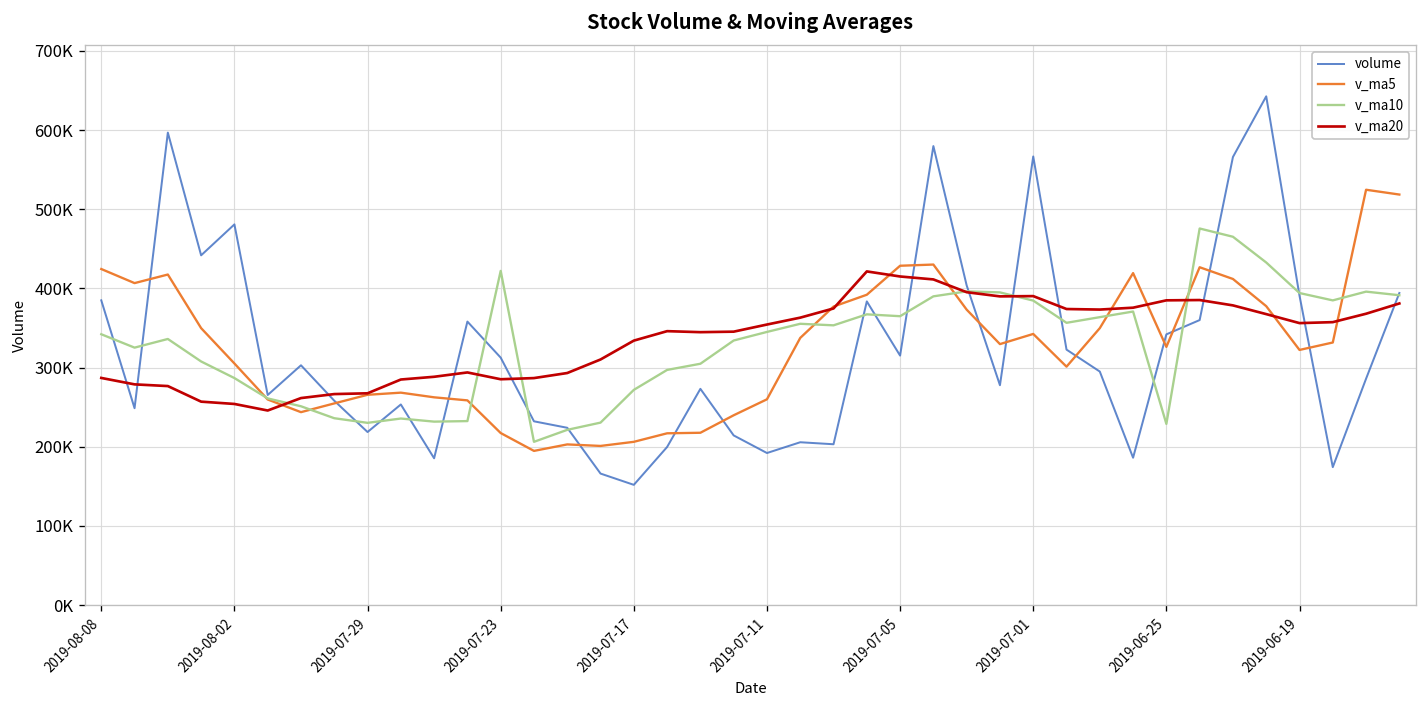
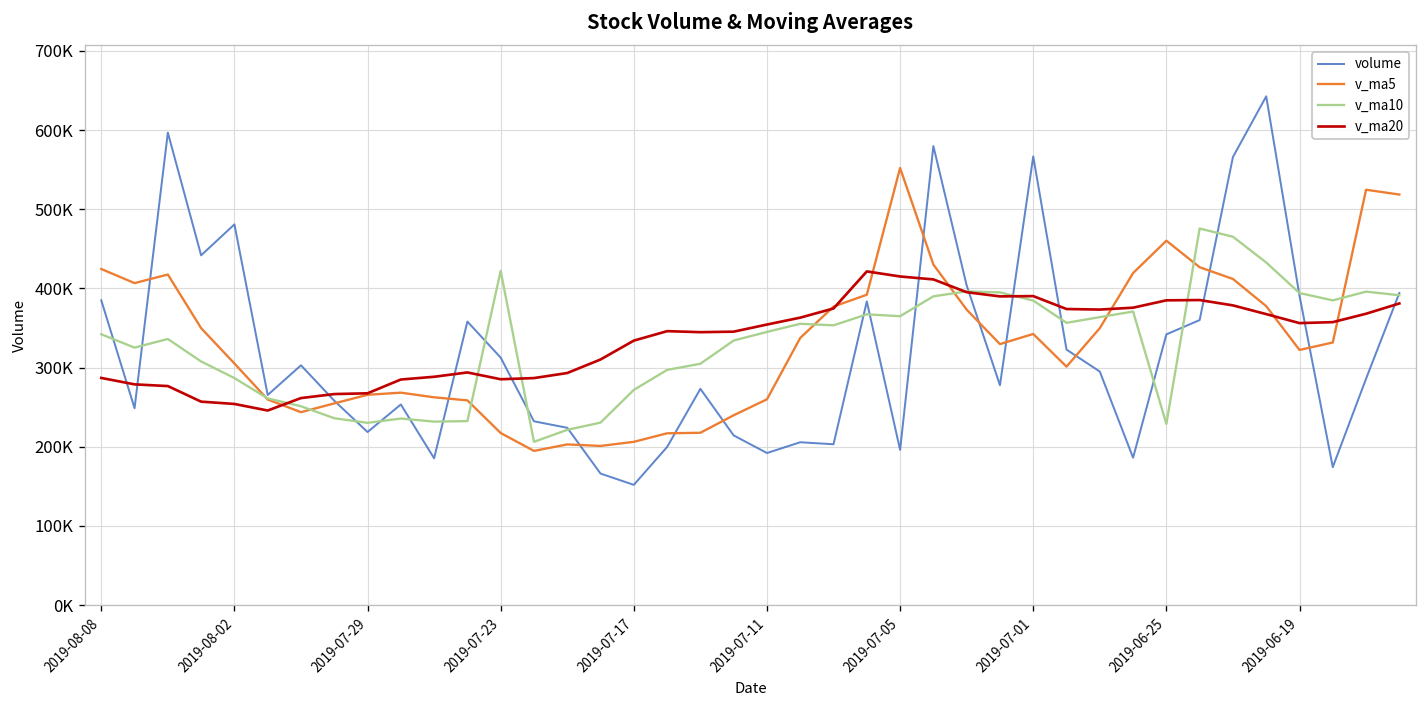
  {
    "volume": {
      "2019-08-08": 380000,
      "2019-08-02": 480000,
      "2019-07-29": 220000,
      "2019-07-23": 310000,
      "2019-07-17": 150000,
      "2019-07-11": 190000,
-     "2019-07-05": 320000,
+     "2019-07-05": 200000,
      "2019-07-01": 570000,
      "2019-06-25": 340000
    },
    "v_ma5": {
      "2019-08-08": 420000,
      "2019-08-02": 310000,
      "2019-07-23": 220000,
      "2019-07-17": 210000,
      "2019-07-11": 260000,
-     "2019-07-05": 430000,
+     "2019-07-05": 550000,
      "2019-07-01": 340000,
-     "2019-06-25": 330000,
+     "2019-06-25": 460000,
      "2019-06-19": 320000
    },
    "v_ma10": {
      "2019-08-08": 340000,
      "2019-08-02": 290000,
      "2019-07-29": 230000,
      "2019-07-23": 420000,
      "2019-07-17": 270000,
      "2019-07-11": 350000,
      "2019-07-05": 360000,
      "2019-07-01": 380000,
      "2019-06-25": 230000
    },
    "v_ma20": {
      "2019-08-08": 290000,
      "2019-08-02": 250000,
      "2019-07-23": 290000,
      "2019-07-17": 330000,
      "2019-07-11": 350000,
      "2019-07-05": 420000,
      "2019-07-01": 390000,
      "2019-06-25": 380000,
      "2019-06-19": 360000
    }
  }
